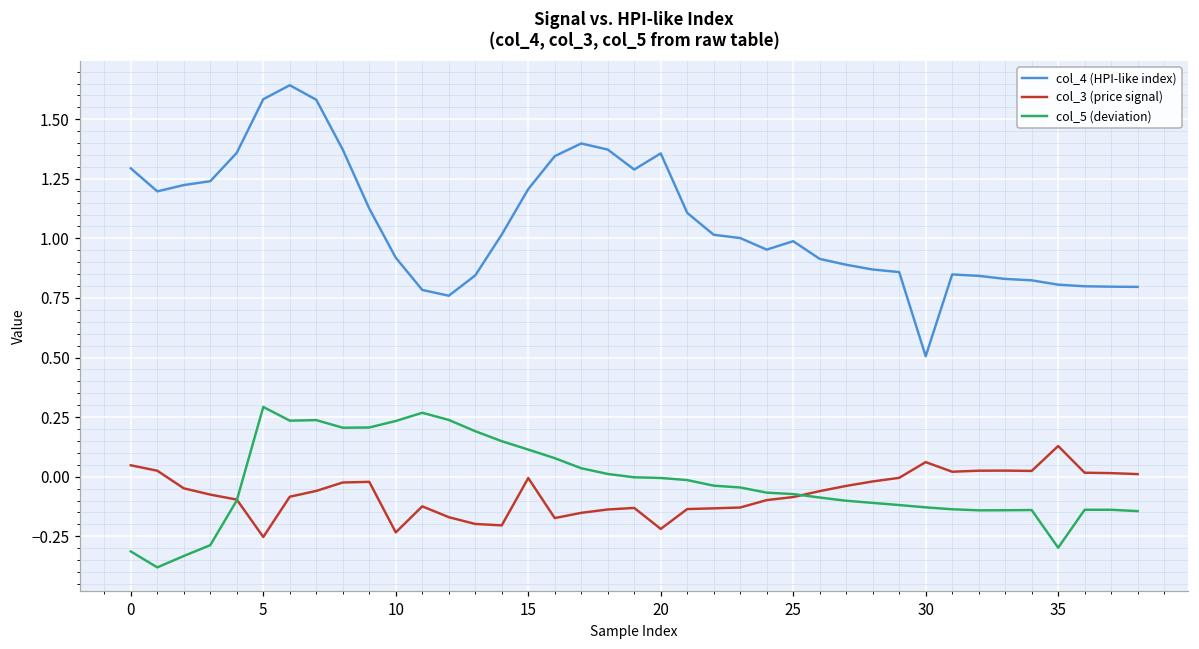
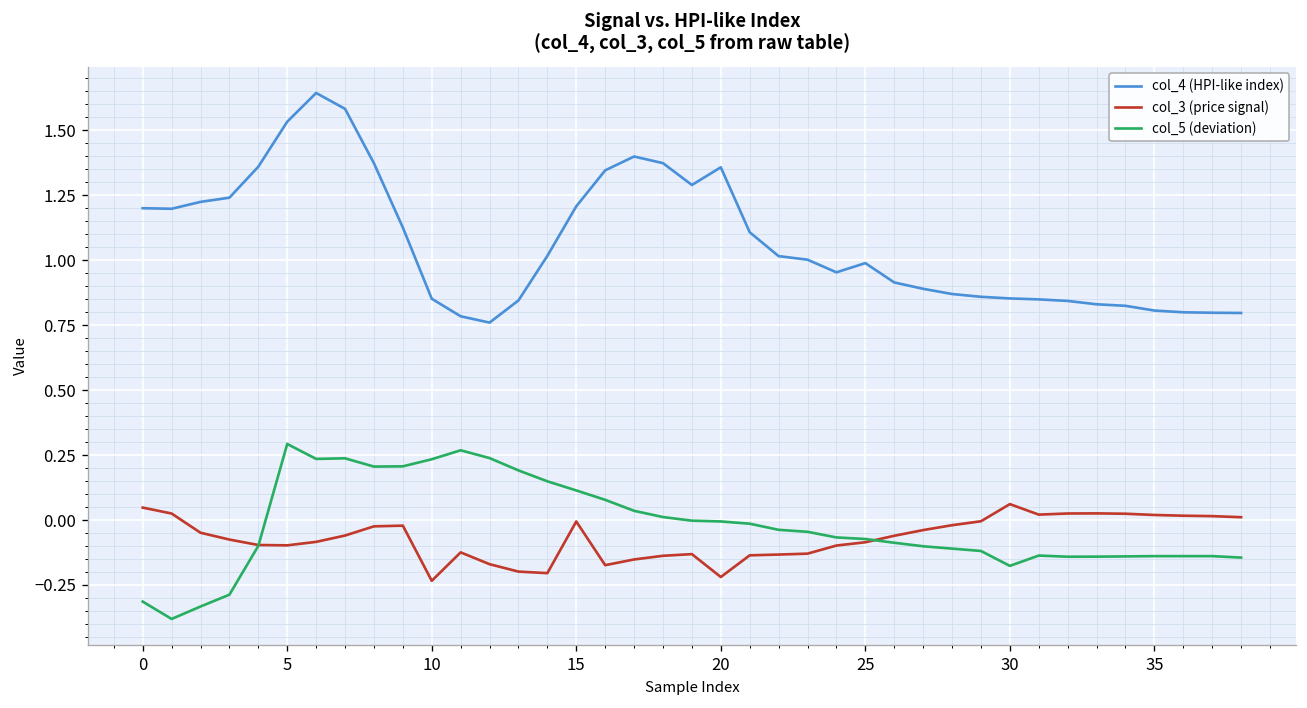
  {
    "col_4 (HPI-like index)": {
-     "0": 1.29,
-     "5": 1.58,
-     "10": 0.92,
+     "0": 1.20,
+     "5": 1.53,
+     "10": 0.85,
      "15": 1.21,
      "20": 1.36,
      "25": 0.99,
-     "30": 0.51,
+     "30": 0.85,
      "35": 0.81
    },
    "col_3 (price signal)": {
      "0": 0.05,
-     "5": -0.25,
+     "5": -0.10,
      "10": -0.23,
      "15": -0.01,
      "20": -0.22,
      "25": -0.09,
      "30": 0.06,
-     "35": 0.13
+     "35": 0.02
    },
    "col_5 (deviation)": {
      "0": -0.31,
      "5": 0.29,
      "10": 0.23,
      "15": 0.11,
      "20": -0.01,
      "25": -0.07,
-     "30": -0.13,
-     "35": -0.30
+     "30": -0.18,
+     "35": -0.14
    }
  }
